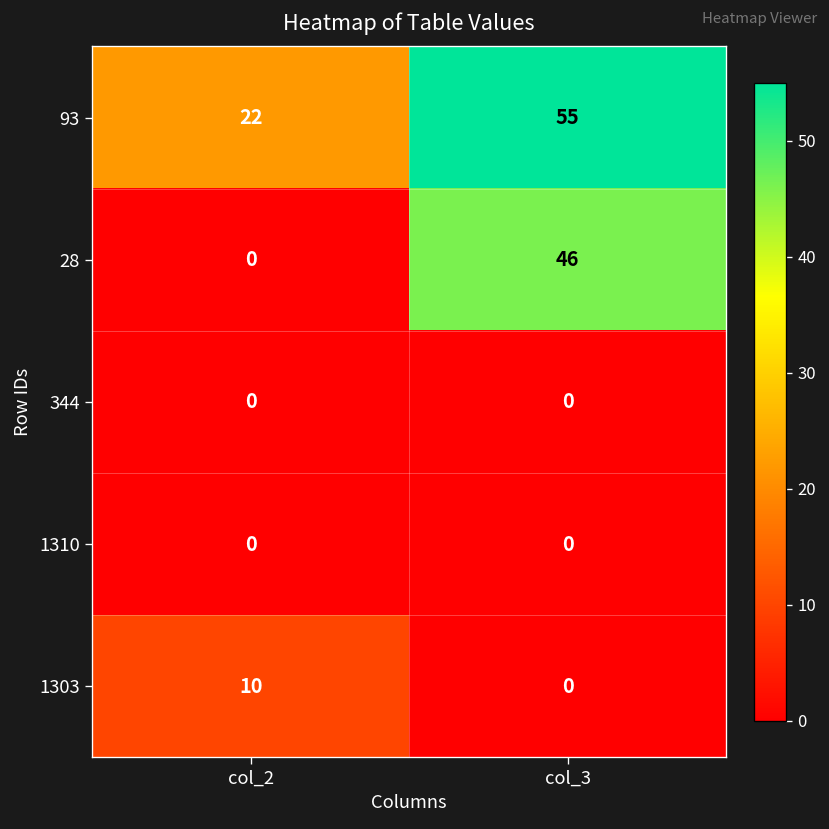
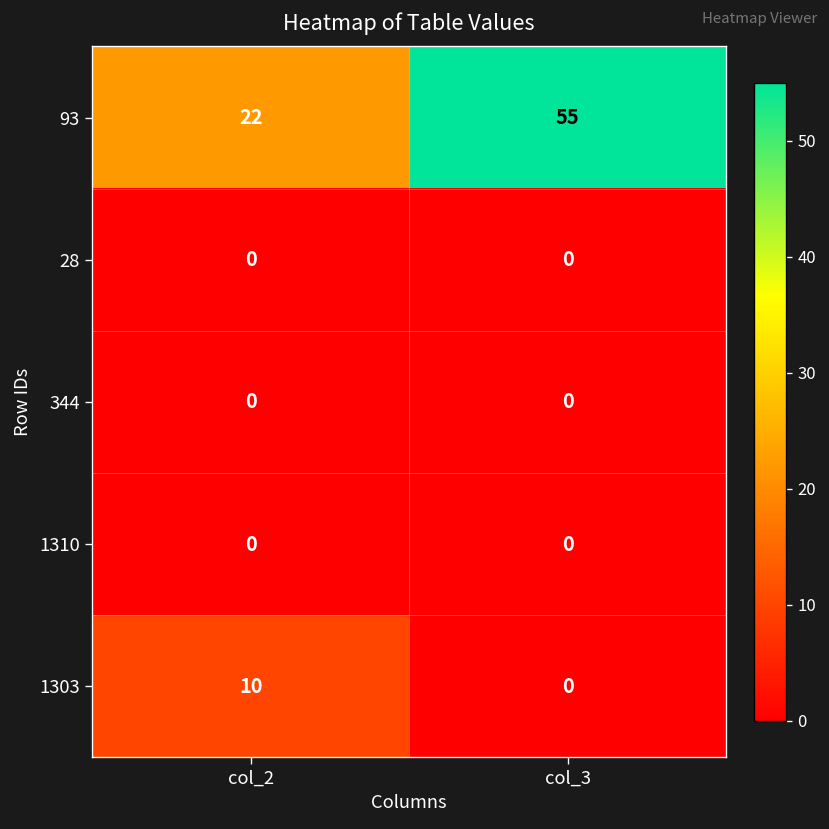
  {
    "93": {
      "col_2": 22,
      "col_3": 55
    },
    "28": {
      "col_2": 0,
-     "col_3": 46
+     "col_3": 0
    },
    "344": {
      "col_2": 0,
      "col_3": 0
    },
    "1310": {
      "col_2": 0,
      "col_3": 0
    },
    "1303": {
      "col_2": 10,
      "col_3": 0
    }
  }
